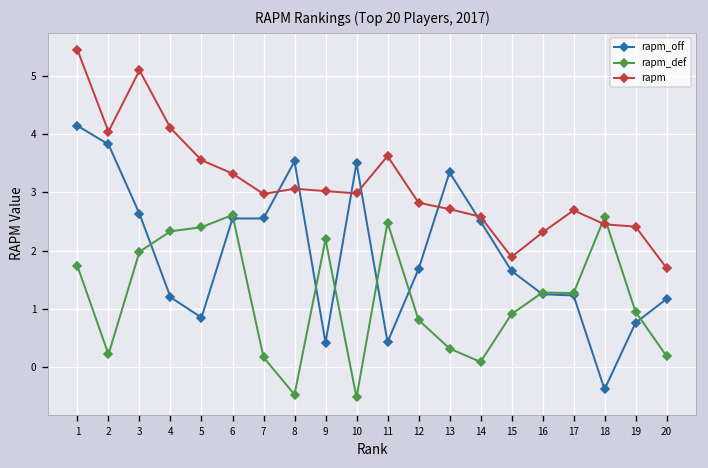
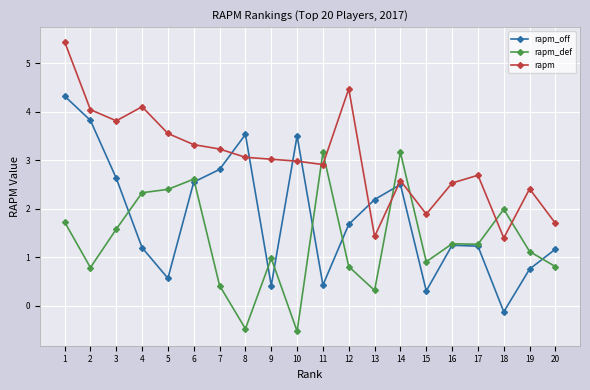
  {
    "rapm_off": {
-     "1": 4.1,
+     "1": 4.3,
      "2": 3.8,
      "3": 2.6,
      "4": 1.2,
-     "5": 0.9,
+     "5": 0.6,
      "6": 2.6,
-     "7": 2.6,
+     "7": 2.8,
      "8": 3.5,
      "9": 0.4,
      "10": 3.5,
      "11": 0.4,
      "12": 1.7,
-     "13": 3.3,
+     "13": 2.2,
      "14": 2.5,
-     "15": 1.7,
-     "18": -0.4,
+     "15": 0.3,
+     "18": -0.1,
      "19": 0.8,
      "20": 1.2
    },
    "rapm_def": {
      "1": 1.7,
-     "2": 0.2,
-     "3": 2.0,
+     "2": 0.8,
+     "3": 1.6,
      "4": 2.3,
      "5": 2.4,
      "6": 2.6,
-     "7": 0.2,
+     "7": 0.4,
      "8": -0.5,
-     "9": 2.2,
+     "9": 1.0,
      "10": -0.5,
-     "11": 2.5,
+     "11": 3.2,
      "12": 0.8,
      "13": 0.3,
-     "14": 0.1,
+     "14": 3.2,
      "15": 0.9,
-     "18": 2.6,
-     "19": 1.0,
-     "20": 0.2
+     "18": 2.0,
+     "19": 1.1,
+     "20": 0.8
    },
    "rapm": {
      "1": 5.4,
      "2": 4.0,
-     "3": 5.1,
+     "3": 3.8,
      "4": 4.1,
      "5": 3.6,
      "6": 3.3,
-     "7": 3.0,
+     "7": 3.2,
      "8": 3.1,
      "9": 3.0,
      "10": 3.0,
-     "11": 3.6,
-     "12": 2.8,
-     "13": 2.7,
+     "11": 2.9,
+     "12": 4.5,
+     "13": 1.4,
      "14": 2.6,
      "15": 1.9,
-     "16": 2.3,
+     "16": 2.5,
      "17": 2.7,
-     "18": 2.5,
+     "18": 1.4,
      "19": 2.4,
      "20": 1.7
    }
  }
